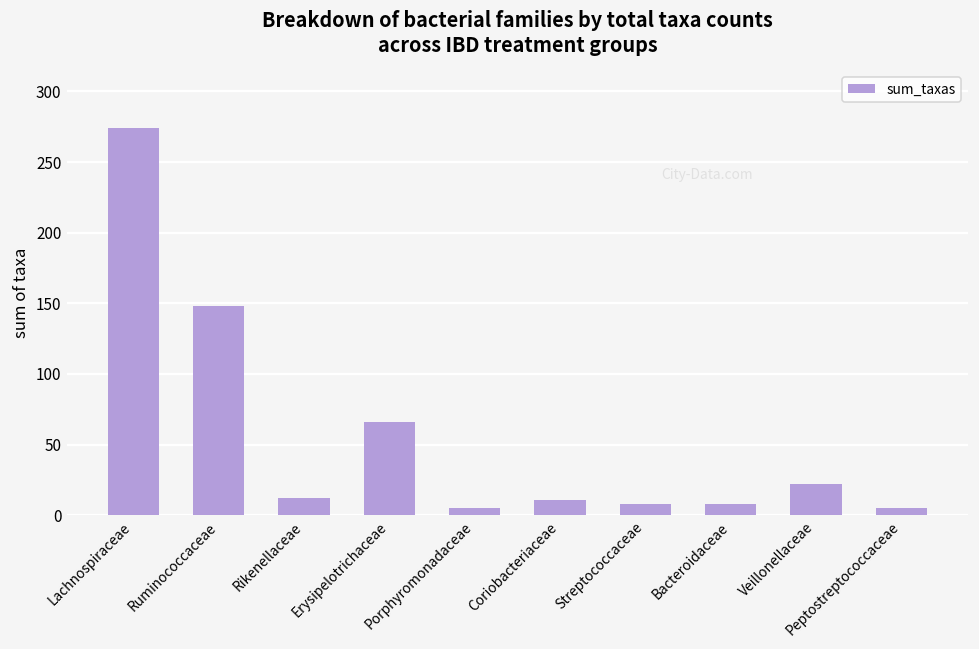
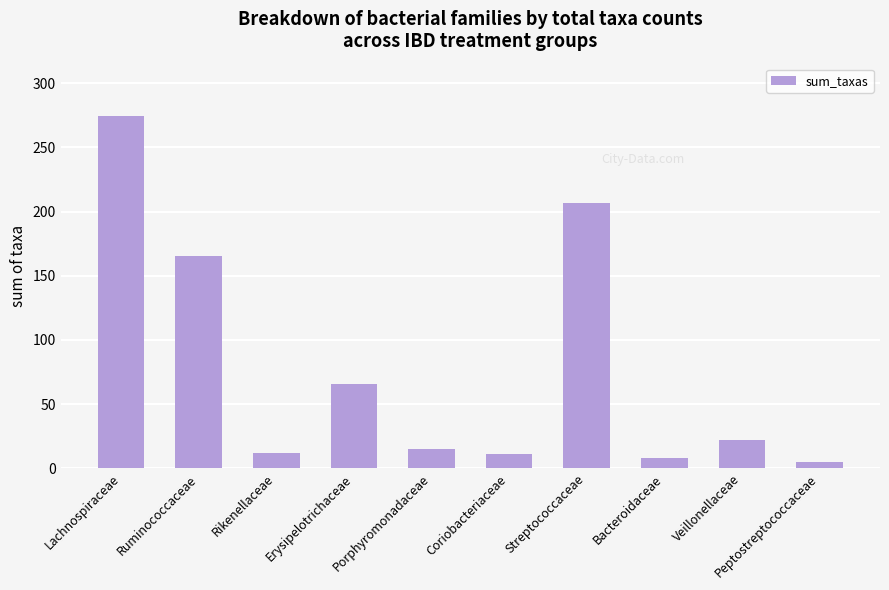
  {
    "Lachnospiraceae": 274,
-   "Ruminococcaceae": 148,
+   "Ruminococcaceae": 165,
    "Rikenellaceae": 12,
    "Erysipelotrichaceae": 66,
-   "Porphyromonadaceae": 5,
+   "Porphyromonadaceae": 15,
    "Coriobacteriaceae": 11,
-   "Streptococcaceae": 8,
+   "Streptococcaceae": 207,
    "Bacteroidaceae": 8,
    "Veillonellaceae": 22,
    "Peptostreptococcaceae": 5
  }
